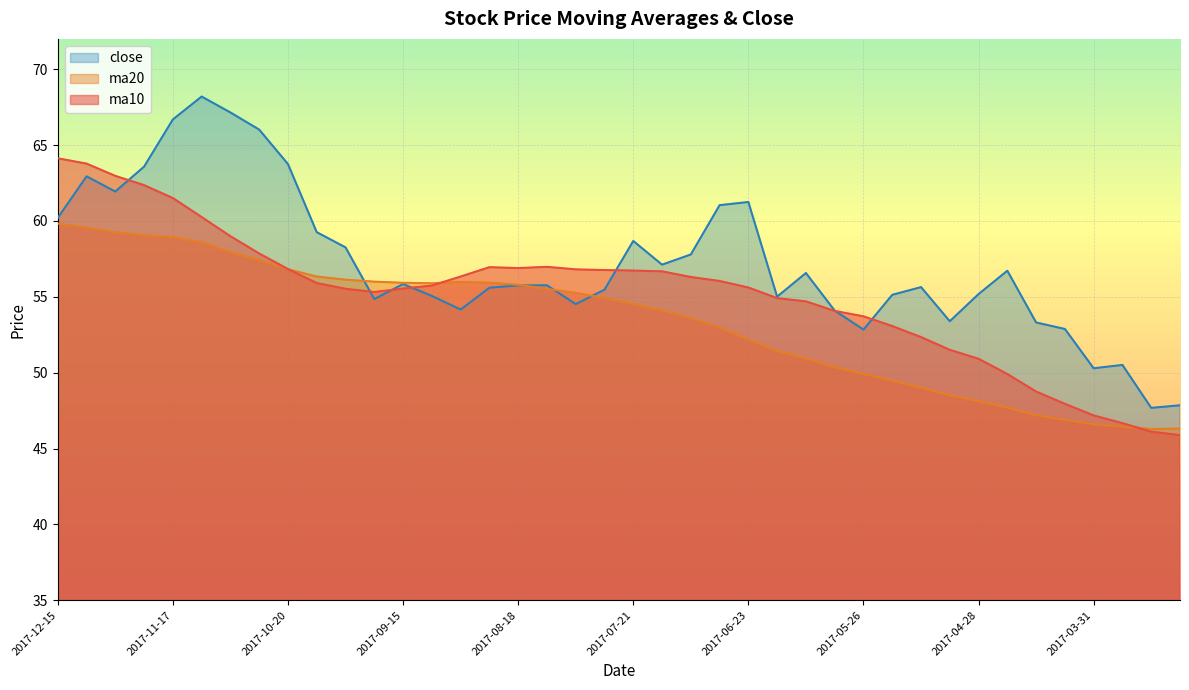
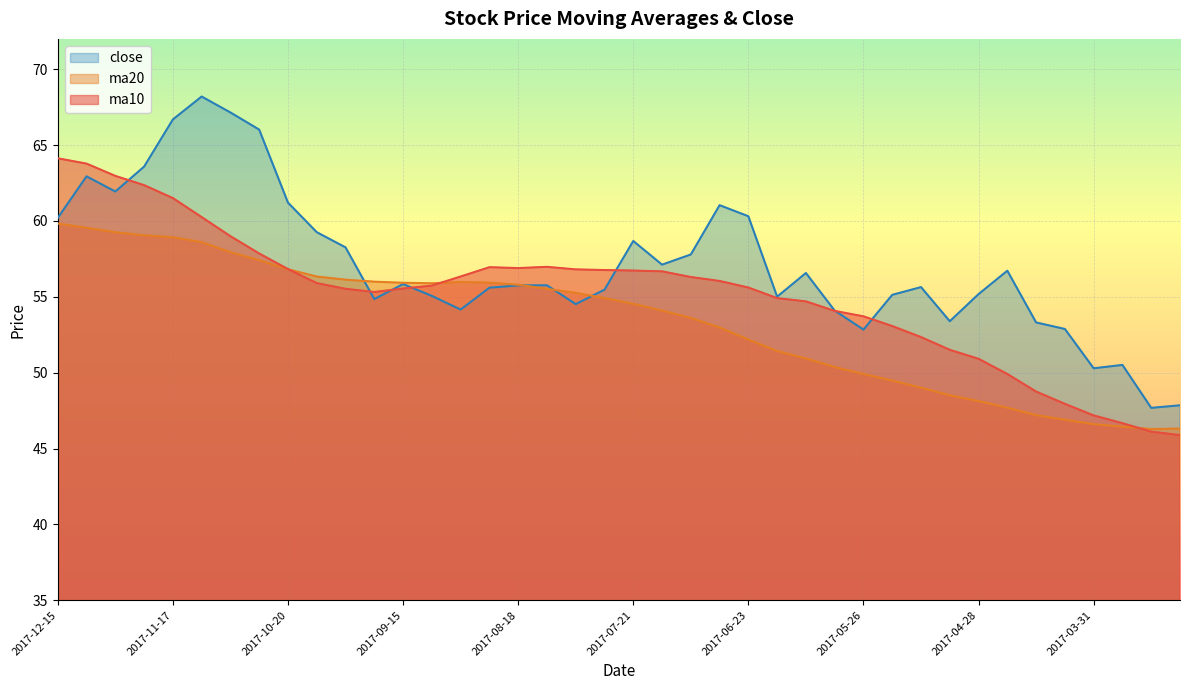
  {
    "close": {
      "2017-12-15": 60.2,
      "2017-11-17": 66.7,
-     "2017-10-20": 63.8,
+     "2017-10-20": 61.2,
      "2017-07-21": 58.7,
-     "2017-06-23": 61.3,
+     "2017-06-23": 60.3,
      "2017-05-26": 52.8,
      "2017-04-28": 55.2,
      "2017-03-31": 50.3
    }
  }
